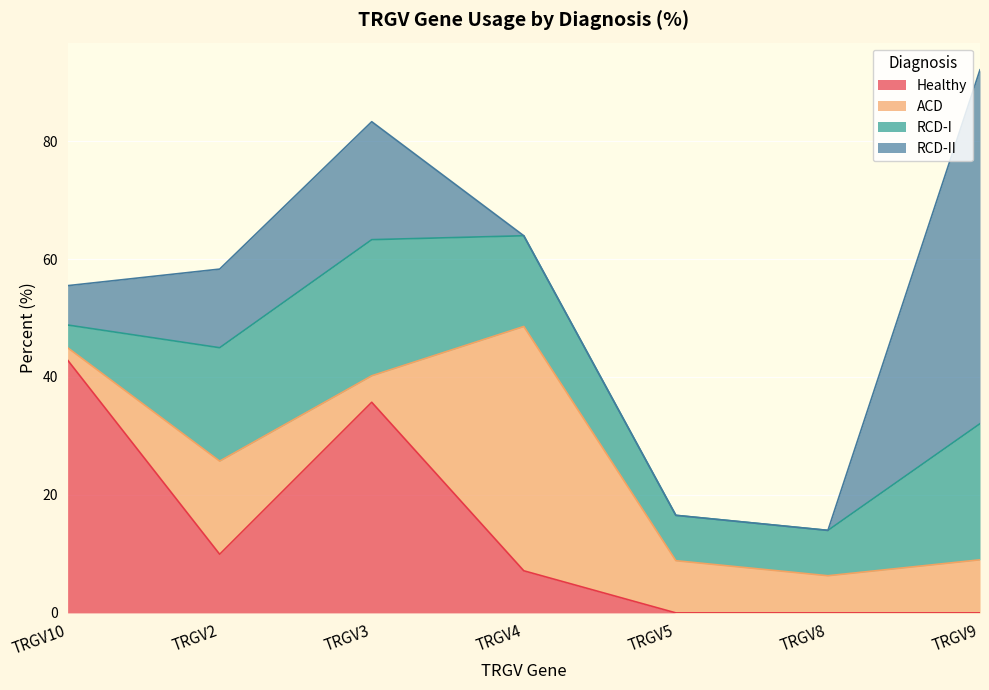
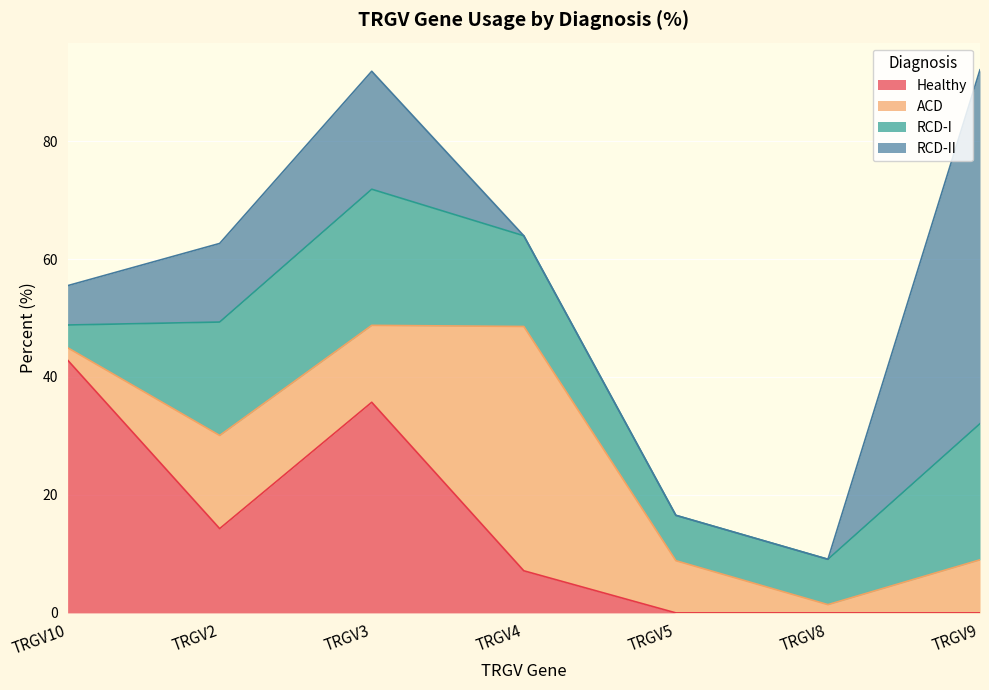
  {
    "Healthy": {
      "TRGV10": 43,
-     "TRGV2": 10,
+     "TRGV2": 14,
      "TRGV3": 36,
      "TRGV4": 7,
      "TRGV5": 0,
      "TRGV8": 0,
      "TRGV9": 0
    },
    "ACD": {
      "TRGV10": 2,
      "TRGV2": 16,
-     "TRGV3": 4,
+     "TRGV3": 13,
      "TRGV4": 41,
      "TRGV5": 9,
-     "TRGV8": 6,
+     "TRGV8": 1,
      "TRGV9": 9
    }
  }
